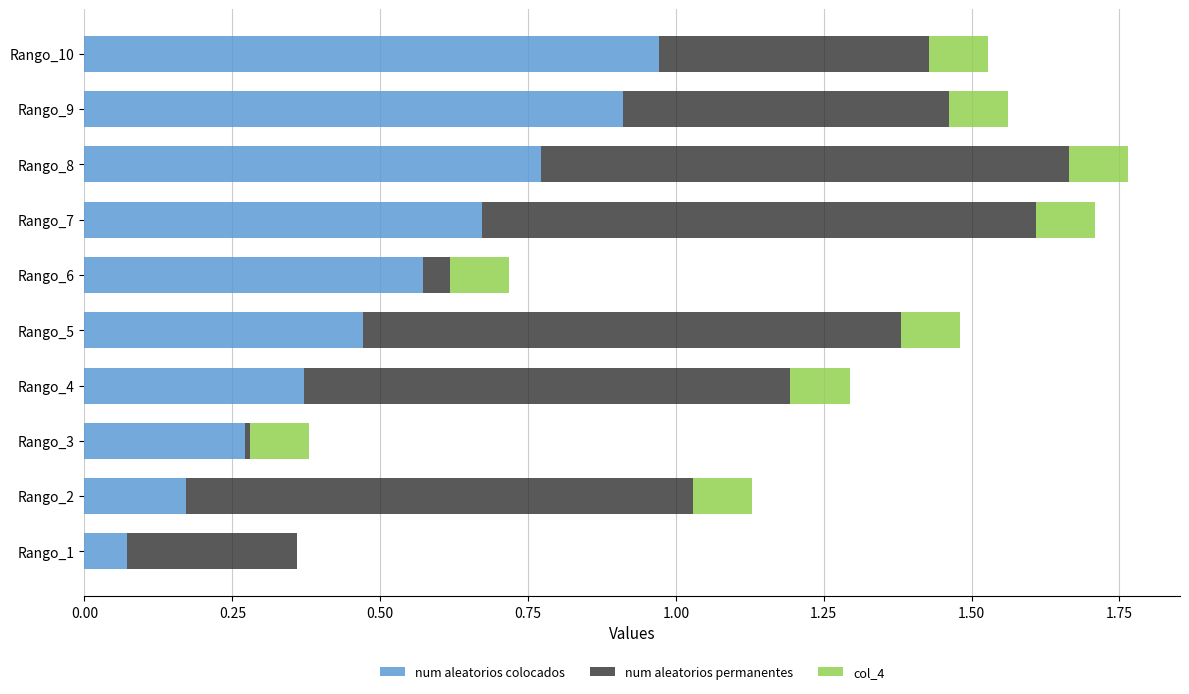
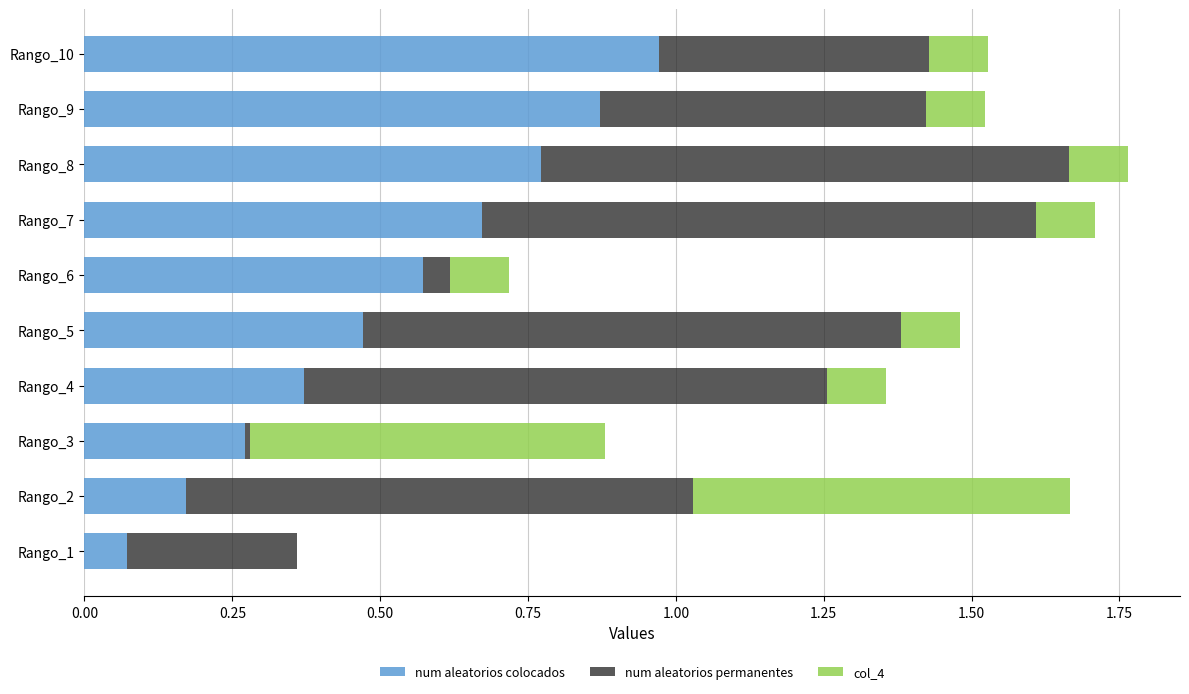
  {
    "num aleatorios colocados": {
      "Rango_10": 0.97,
-     "Rango_9": 0.91,
+     "Rango_9": 0.87,
      "Rango_8": 0.77,
      "Rango_7": 0.67,
      "Rango_6": 0.57,
      "Rango_5": 0.47,
      "Rango_4": 0.37,
      "Rango_3": 0.27,
      "Rango_2": 0.17,
      "Rango_1": 0.07
    },
    "num aleatorios permanentes": {
      "Rango_10": 0.46,
      "Rango_9": 0.55,
      "Rango_8": 0.89,
      "Rango_7": 0.94,
      "Rango_6": 0.05,
      "Rango_5": 0.91,
-     "Rango_4": 0.82,
+     "Rango_4": 0.88,
      "Rango_3": 0.01,
      "Rango_2": 0.86,
      "Rango_1": 0.29
    },
    "col_4": {
      "Rango_10": 0.10,
      "Rango_9": 0.10,
      "Rango_8": 0.10,
      "Rango_7": 0.10,
      "Rango_6": 0.10,
      "Rango_5": 0.10,
      "Rango_4": 0.10,
-     "Rango_3": 0.1,
-     "Rango_2": 0.10,
+     "Rango_3": 0.6,
+     "Rango_2": 0.64,
      "Rango_1": 0.00
    }
  }
